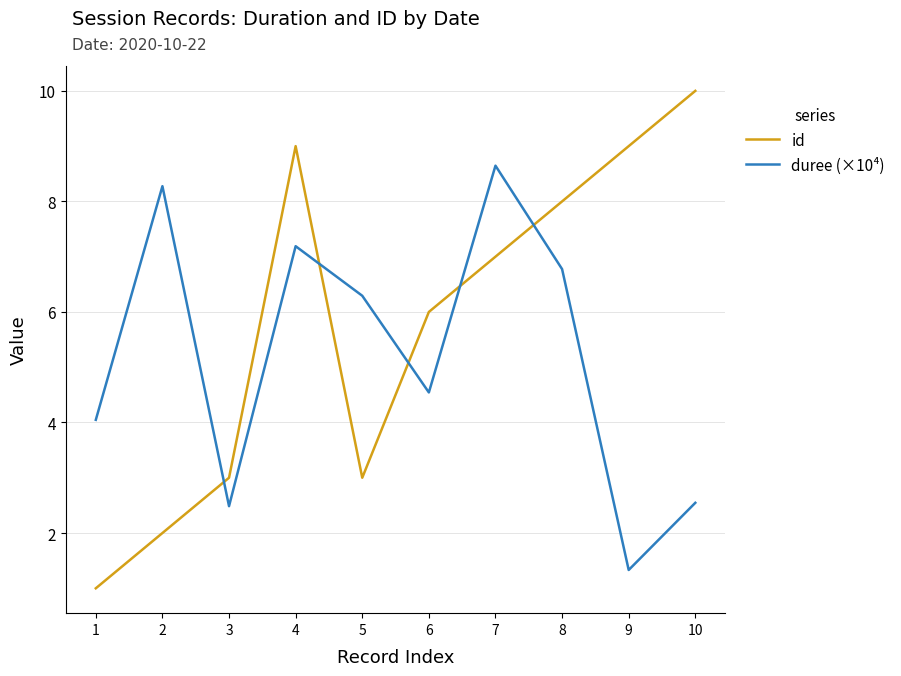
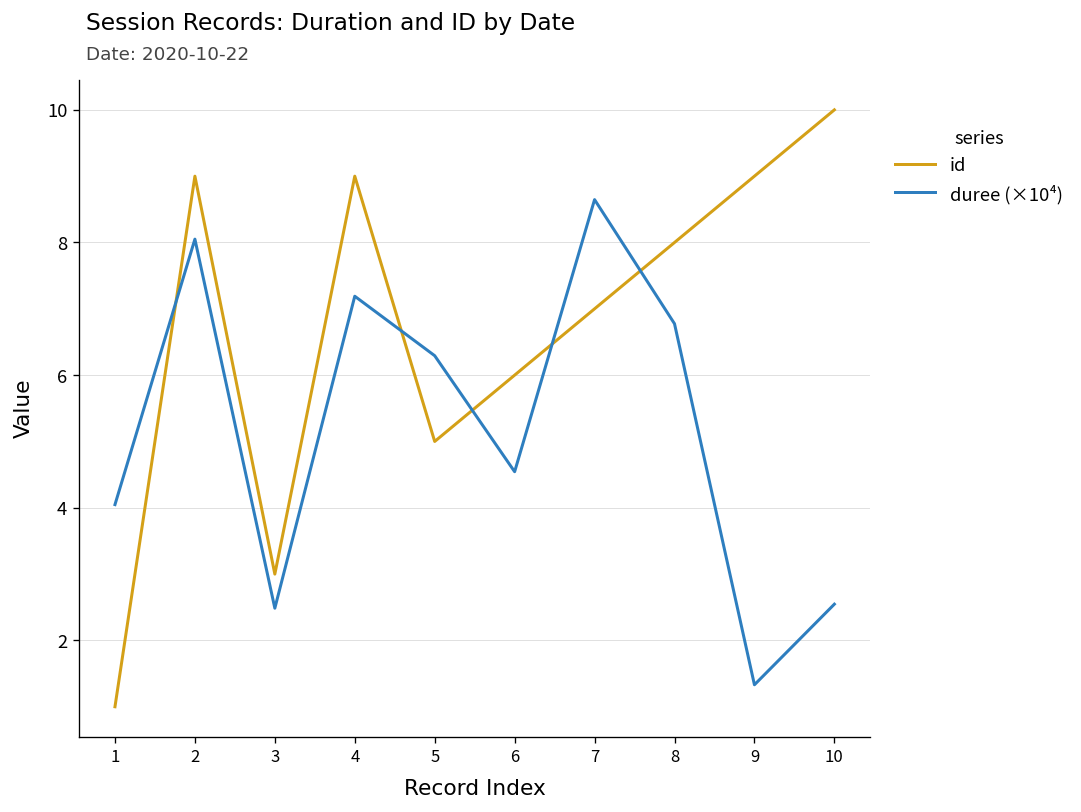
  {
    "id": {
      "1": 1,
-     "2": 2,
+     "2": 9,
      "3": 3,
      "4": 9,
-     "5": 3,
+     "5": 5,
      "6": 6,
      "7": 7,
      "8": 8,
      "9": 9,
      "10": 10
    },
    "duree (×10⁴)": {
      "1": 4.0,
-     "2": 8.3,
+     "2": 8.1,
      "3": 2.5,
      "4": 7.2,
      "5": 6.3,
      "6": 4.5,
      "7": 8.6,
      "8": 6.8,
      "9": 1.3,
      "10": 2.5
    }
  }
